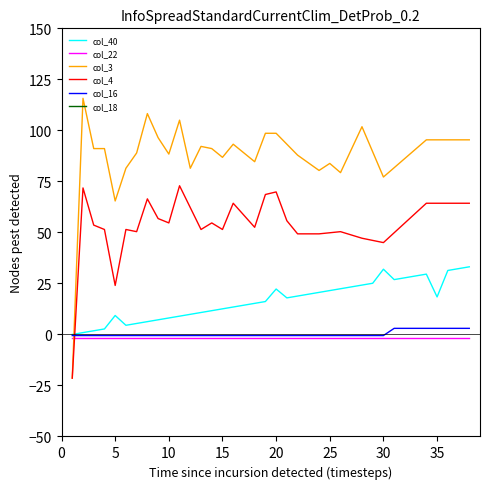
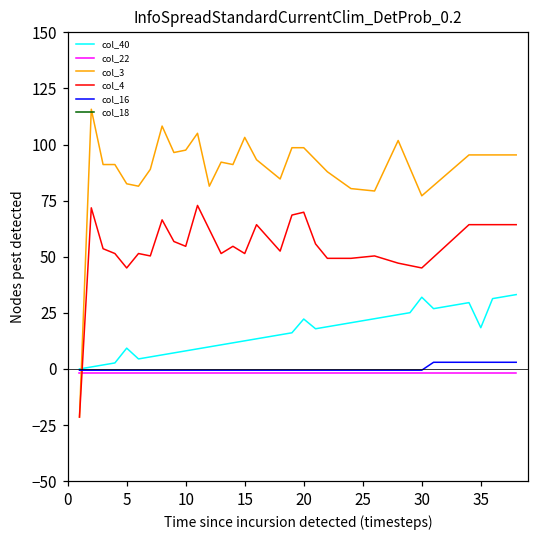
  {
    "col_40": {
      "5": 9,
      "10": 8,
      "15": 13,
      "20": 22,
      "25": 21,
      "30": 32,
      "35": 18
    },
    "col_22": {
      "5": -2,
      "10": -2,
      "15": -2,
      "20": -2,
      "25": -2,
      "30": -2,
      "35": -2
    },
    "col_3": {
-     "5": 65,
-     "10": 88,
-     "15": 87,
+     "5": 83,
+     "10": 97,
+     "15": 103,
      "20": 99,
-     "25": 84,
+     "25": 80,
      "30": 77,
      "35": 95
    },
    "col_4": {
-     "5": 24,
+     "5": 45,
      "10": 55,
      "15": 51,
      "20": 70,
      "25": 50,
      "30": 45,
      "35": 64
    },
    "col_16": {
      "5": -1,
      "10": -1,
      "15": -1,
      "20": -1,
      "25": -1,
      "30": -1,
      "35": 3
    }
  }
